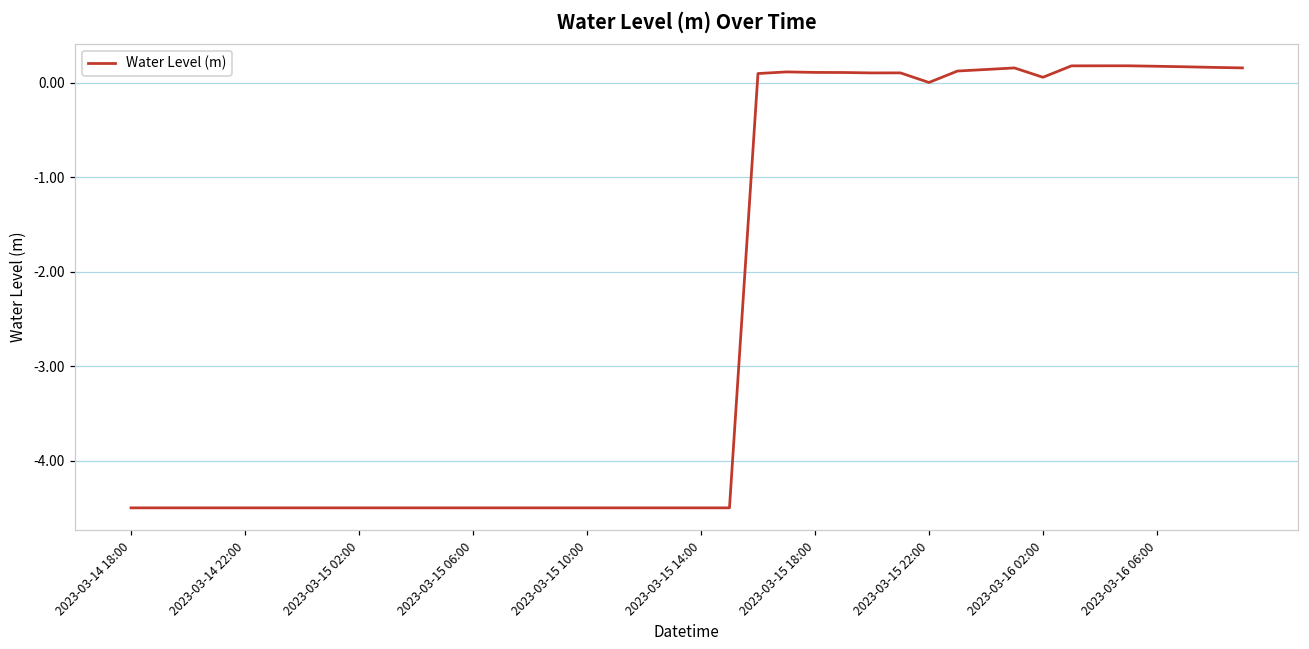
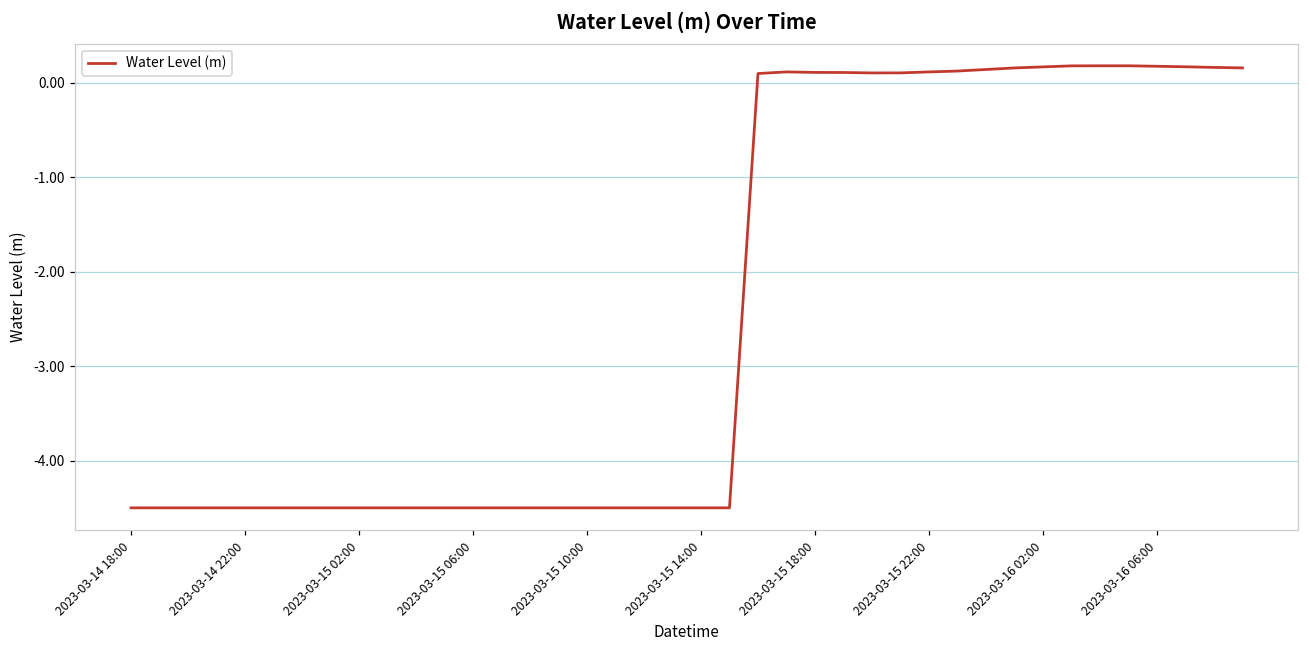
  {
    "2023-03-14 18:00": -4.5,
    "2023-03-14 22:00": -4.5,
    "2023-03-15 02:00": -4.5,
    "2023-03-15 06:00": -4.5,
    "2023-03-15 10:00": -4.5,
    "2023-03-15 14:00": -4.5,
    "2023-03-15 18:00": 0.1,
-   "2023-03-15 22:00": 0.0,
-   "2023-03-16 02:00": 0.1,
+   "2023-03-15 22:00": 0.1,
+   "2023-03-16 02:00": 0.2,
    "2023-03-16 06:00": 0.2
  }
